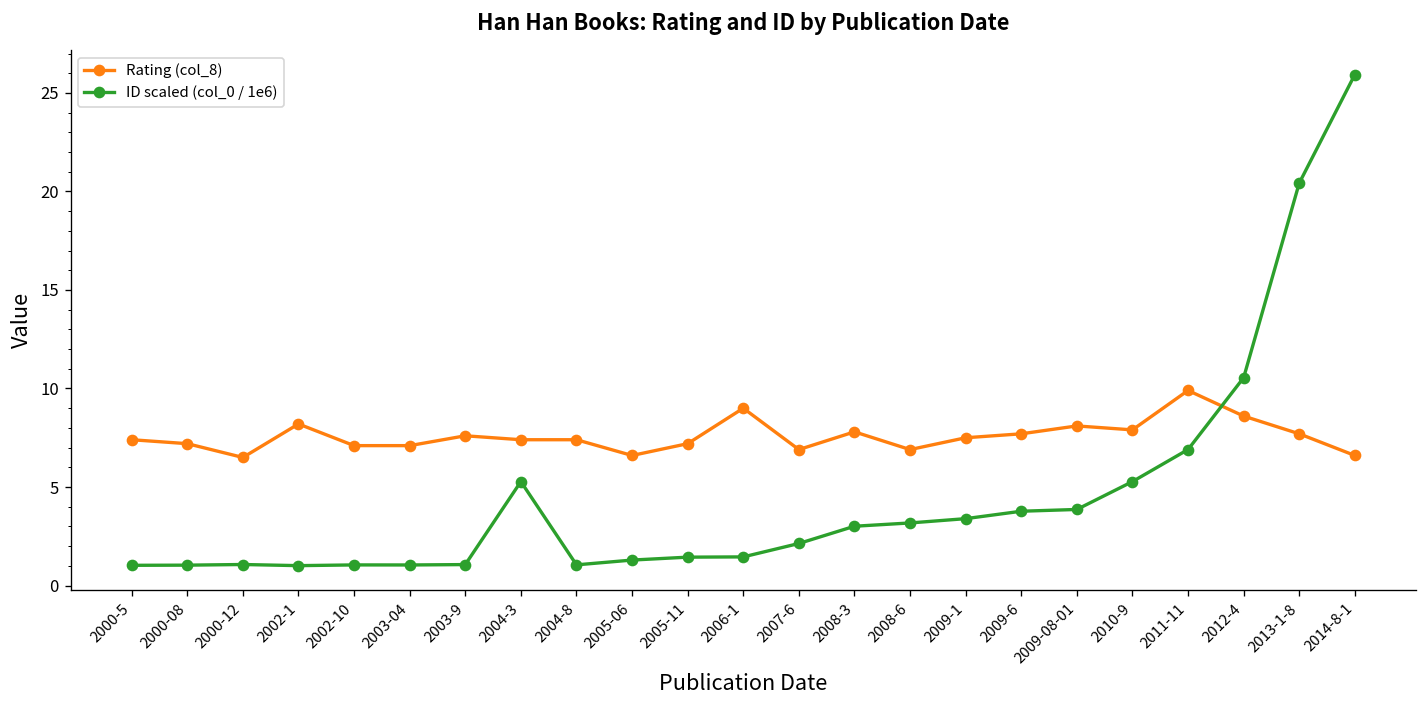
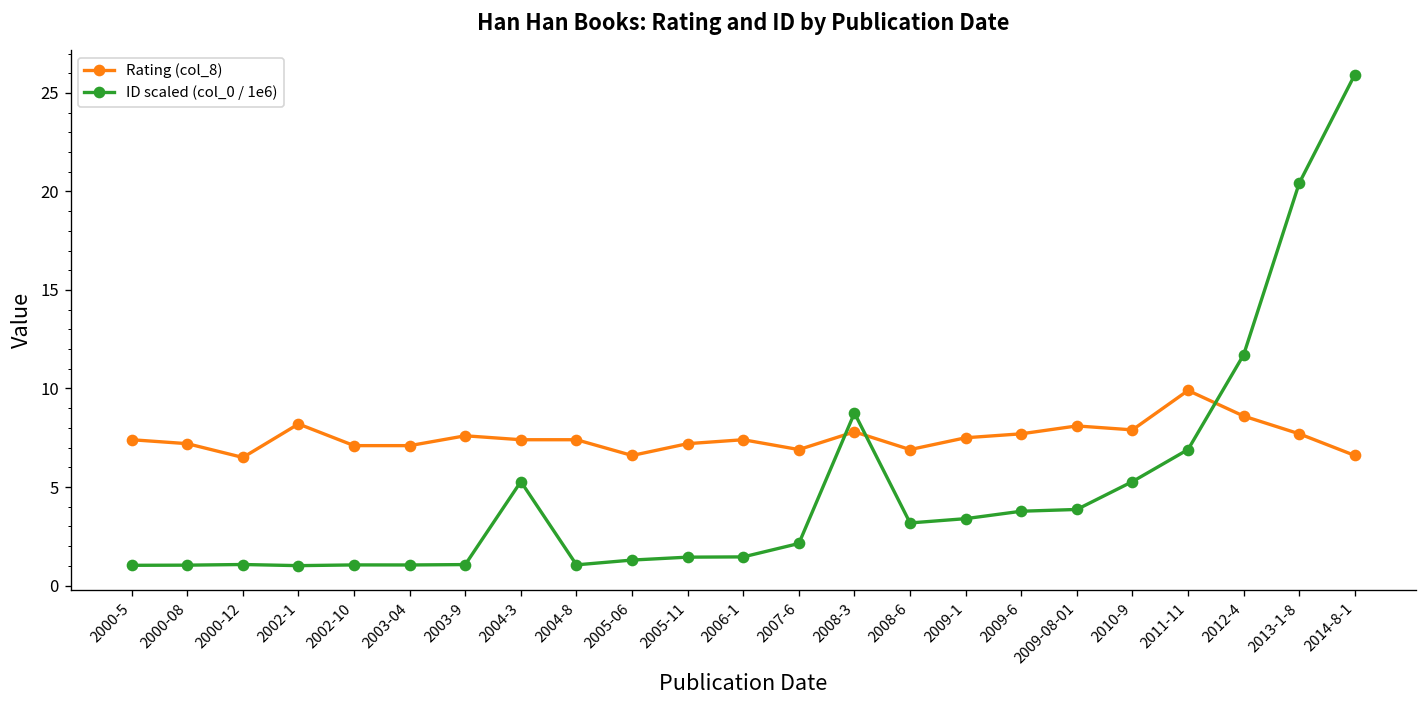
  {
    "Rating (col_8)": {
      "2000-5": 7.4,
      "2000-08": 7.2,
      "2000-12": 6.5,
      "2002-1": 8.2,
      "2002-10": 7.1,
      "2003-04": 7.1,
      "2003-9": 7.6,
      "2004-3": 7.4,
      "2004-8": 7.4,
      "2005-06": 6.6,
      "2005-11": 7.2,
-     "2006-1": 9.0,
+     "2006-1": 7.4,
      "2007-6": 6.9,
      "2008-3": 7.8,
      "2008-6": 6.9,
      "2009-1": 7.5,
      "2009-6": 7.7,
      "2009-08-01": 8.1,
      "2010-9": 7.9,
      "2011-11": 9.9,
      "2012-4": 8.6,
      "2013-1-8": 7.7,
      "2014-8-1": 6.6
    },
    "ID scaled (col_0 / 1e6)": {
      "2000-5": 1.0,
      "2000-08": 1.0,
      "2000-12": 1.1,
      "2002-1": 1.0,
      "2002-10": 1.0,
      "2003-04": 1.0,
      "2003-9": 1.1,
      "2004-3": 5.3,
      "2004-8": 1.0,
      "2005-06": 1.3,
      "2005-11": 1.4,
      "2006-1": 1.5,
      "2007-6": 2.1,
-     "2008-3": 3.0,
+     "2008-3": 8.8,
      "2008-6": 3.2,
      "2009-1": 3.4,
      "2009-6": 3.8,
      "2009-08-01": 3.9,
      "2010-9": 5.3,
      "2011-11": 6.9,
-     "2012-4": 10.5,
+     "2012-4": 11.7,
      "2013-1-8": 20.4,
      "2014-8-1": 25.9
    }
  }
